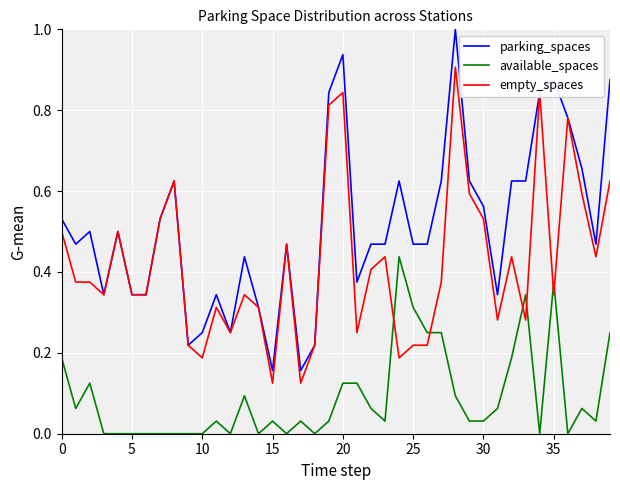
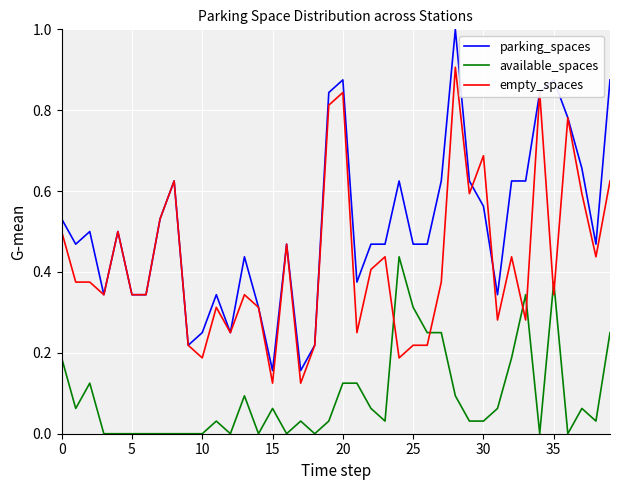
  {
    "parking_spaces": {
      "0": 0.53,
      "10": 0.25,
      "15": 0.16,
-     "20": 0.94,
+     "20": 0.88,
      "25": 0.47,
      "30": 0.56
    },
    "available_spaces": {
      "0": 0.19,
      "5": 0.00,
      "10": 0.00,
-     "15": 0.03,
+     "15": 0.06,
      "20": 0.13,
      "25": 0.31,
      "30": 0.03,
      "35": 0.38
    },
    "empty_spaces": {
      "0": 0.50,
      "10": 0.19,
      "15": 0.13,
      "20": 0.84,
      "25": 0.22,
-     "30": 0.53,
+     "30": 0.69,
      "35": 0.34
    }
  }
